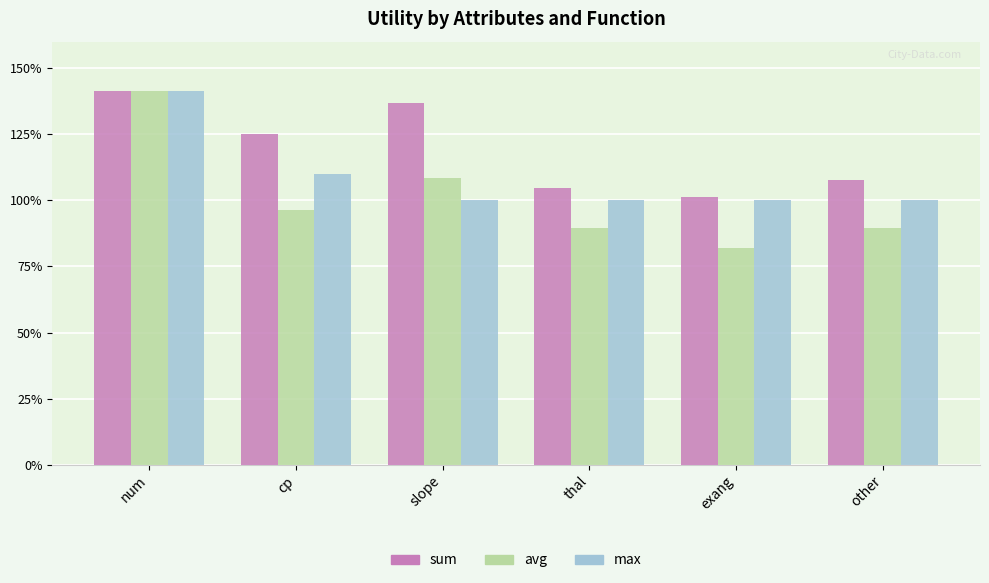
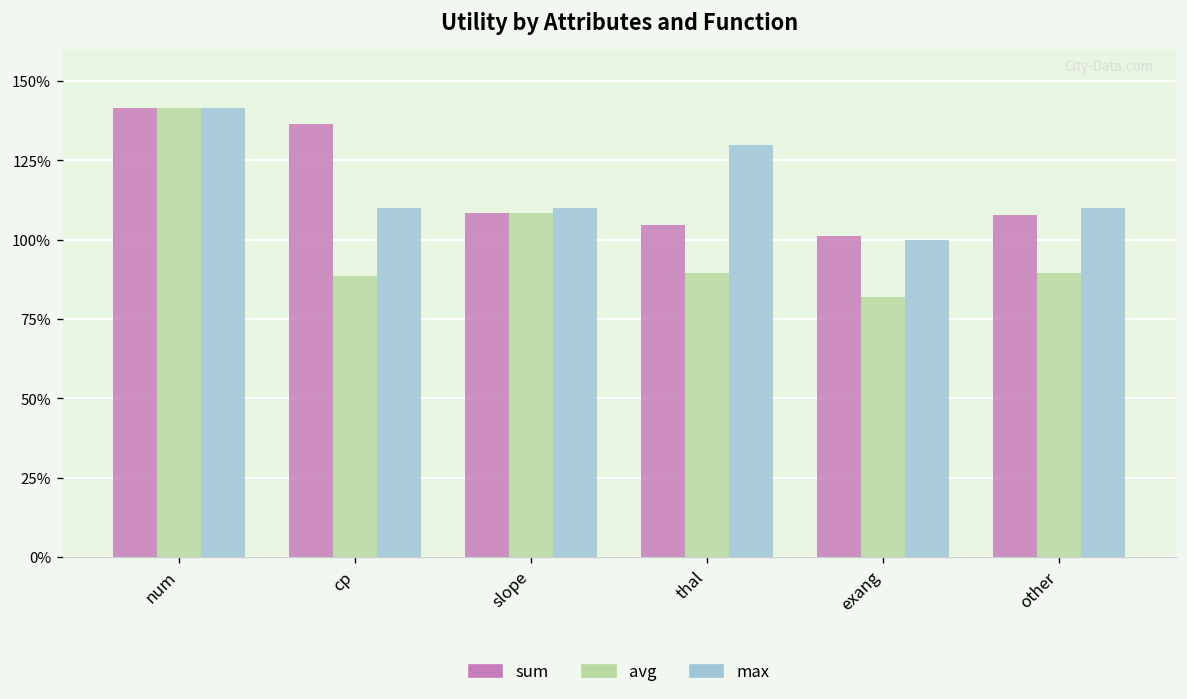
  {
    "sum": {
      "num": "141%",
-     "cp": "125%",
-     "slope": "137%",
+     "cp": "137%",
+     "slope": "109%",
      "thal": "105%",
      "exang": "101%",
      "other": "108%"
    },
    "avg": {
      "num": "141%",
-     "cp": "96%",
+     "cp": "89%",
      "slope": "108%",
      "thal": "89%",
      "exang": "82%",
      "other": "89%"
    },
    "max": {
      "num": "141%",
      "cp": "110%",
-     "slope": "100%",
-     "thal": "100%",
+     "slope": "110%",
+     "thal": "130%",
      "exang": "100%",
-     "other": "100%"
+     "other": "110%"
    }
  }
